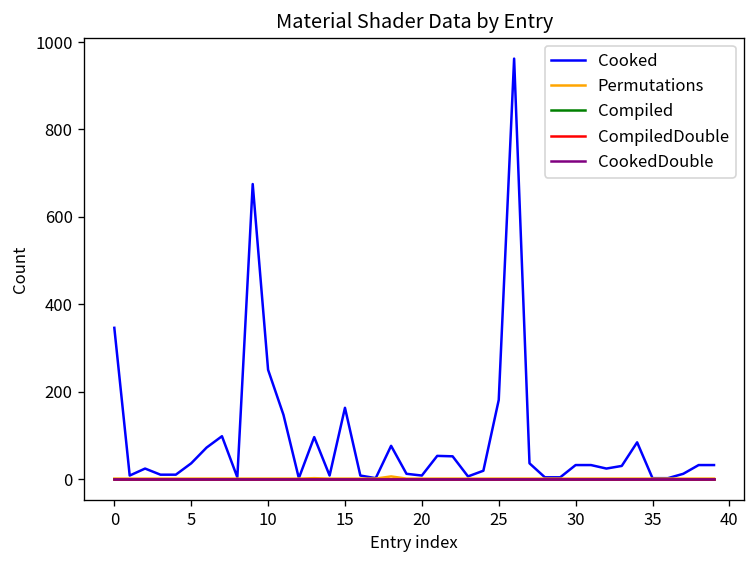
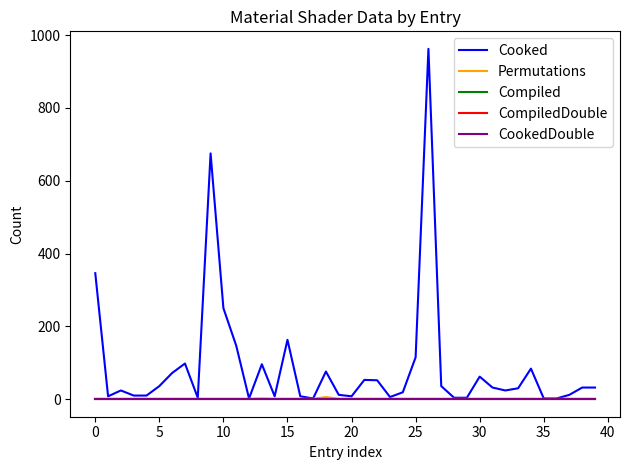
  {
    "Cooked": {
      "0": 350,
      "5": 40,
      "10": 250,
      "15": 160,
-     "25": 180,
-     "30": 30
+     "25": 120,
+     "30": 60
    }
  }
